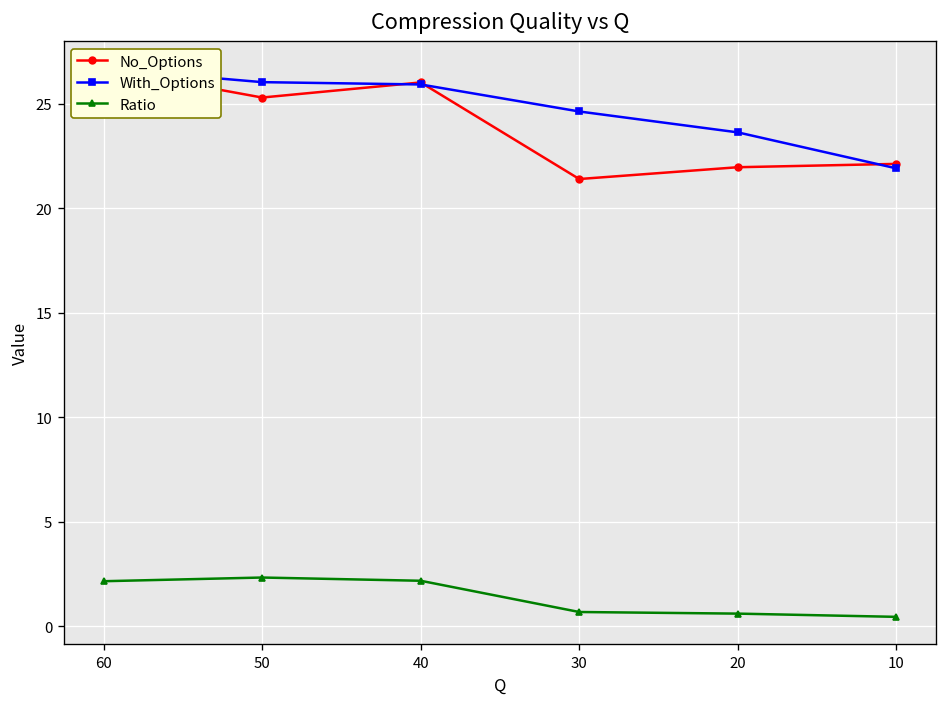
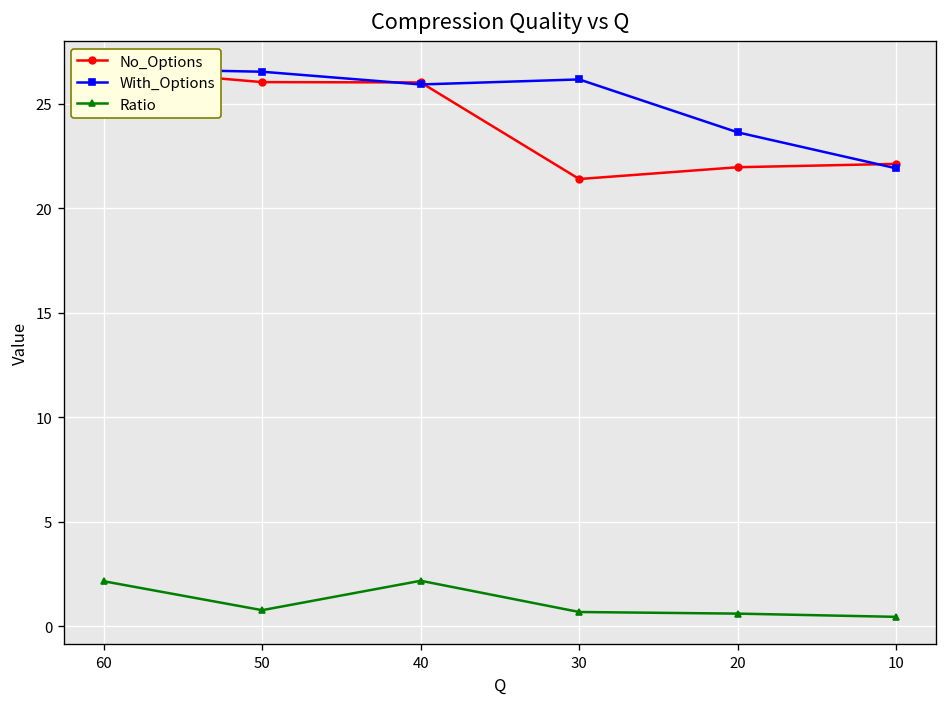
  {
    "No_Options": {
-     "50": 25.3,
+     "50": 26.0,
      "30": 21.4,
      "20": 22.0,
      "10": 22.1
    },
    "With_Options": {
-     "50": 26.0,
-     "30": 24.6,
+     "50": 26.5,
+     "30": 26.2,
      "20": 23.6,
      "10": 21.9
    },
    "Ratio": {
      "60": 2.2,
-     "50": 2.3,
+     "50": 0.8,
      "40": 2.2,
      "30": 0.7,
      "20": 0.6,
      "10": 0.5
    }
  }
